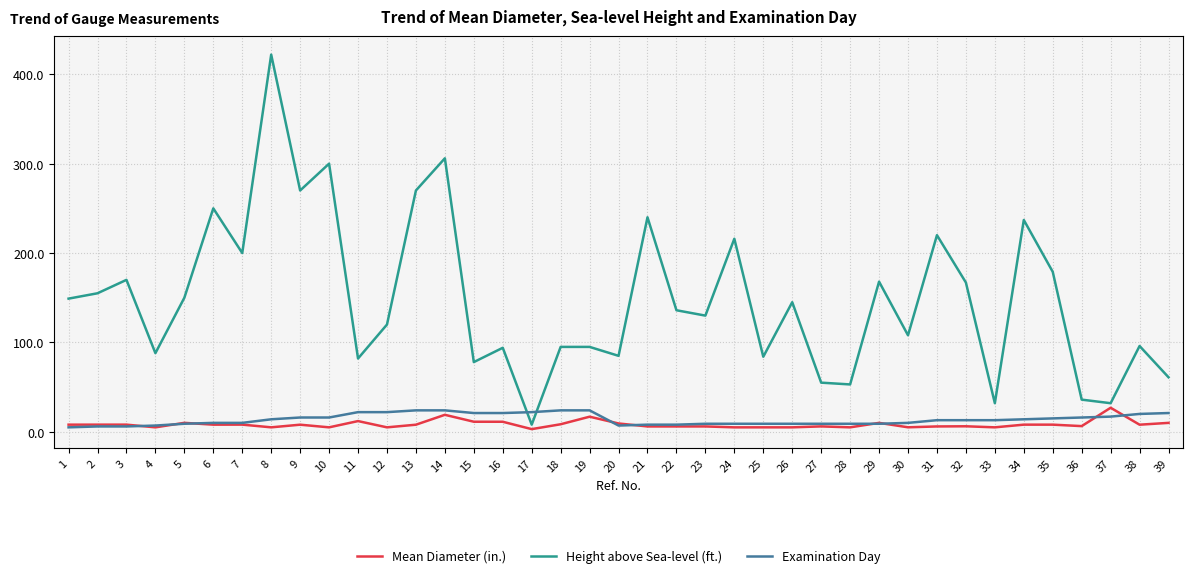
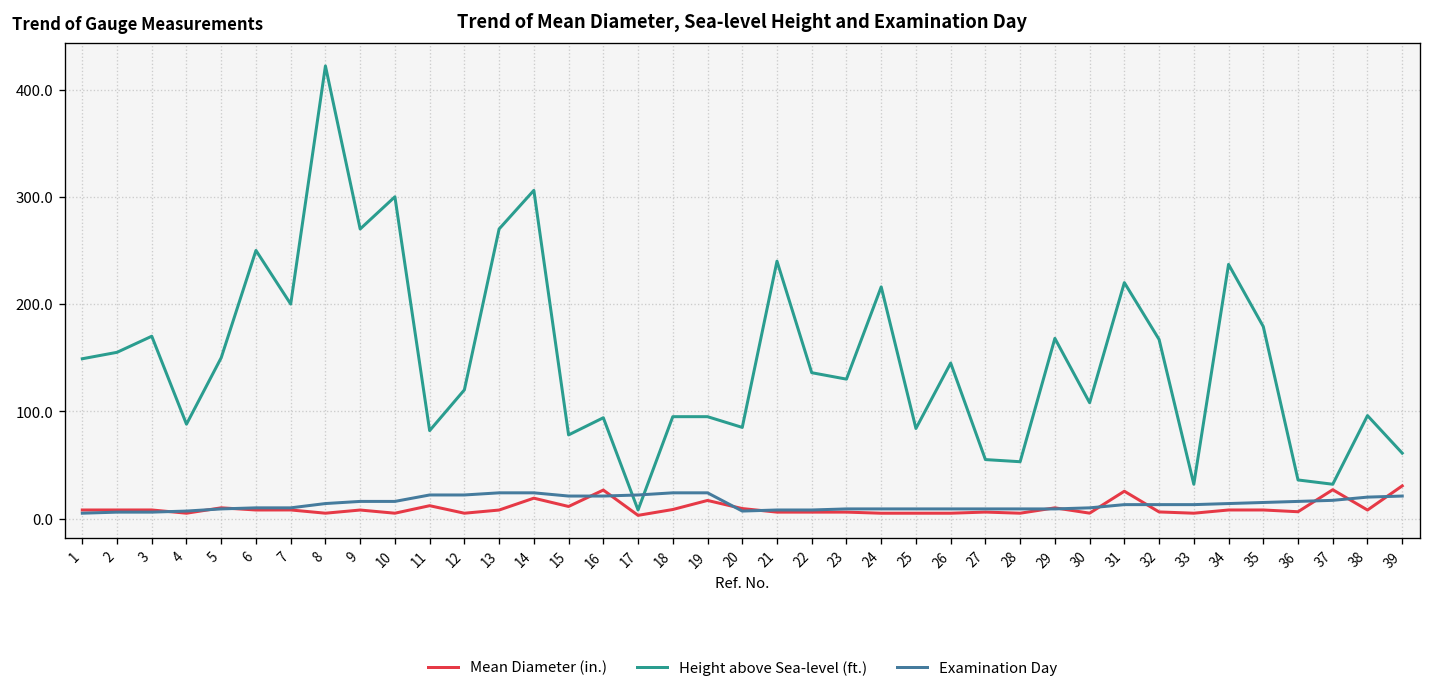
  {
    "Mean Diameter (in.)": {
      "1": 10,
      "8": 10,
      "9": 10,
      "10": 10,
      "11": 10,
      "12": 0,
      "13": 10,
      "14": 20,
      "15": 10,
-     "16": 10,
+     "16": 30,
      "17": 0,
      "18": 10,
      "19": 20,
      "23": 10,
      "24": 0,
      "25": 10,
      "26": 0,
      "27": 10,
      "28": 10,
      "30": 10,
-     "31": 10,
+     "31": 30,
      "32": 10,
      "33": 10,
      "34": 10,
      "35": 10,
      "36": 10,
      "37": 30,
      "38": 10,
-     "39": 10
+     "39": 30
    }
  }
